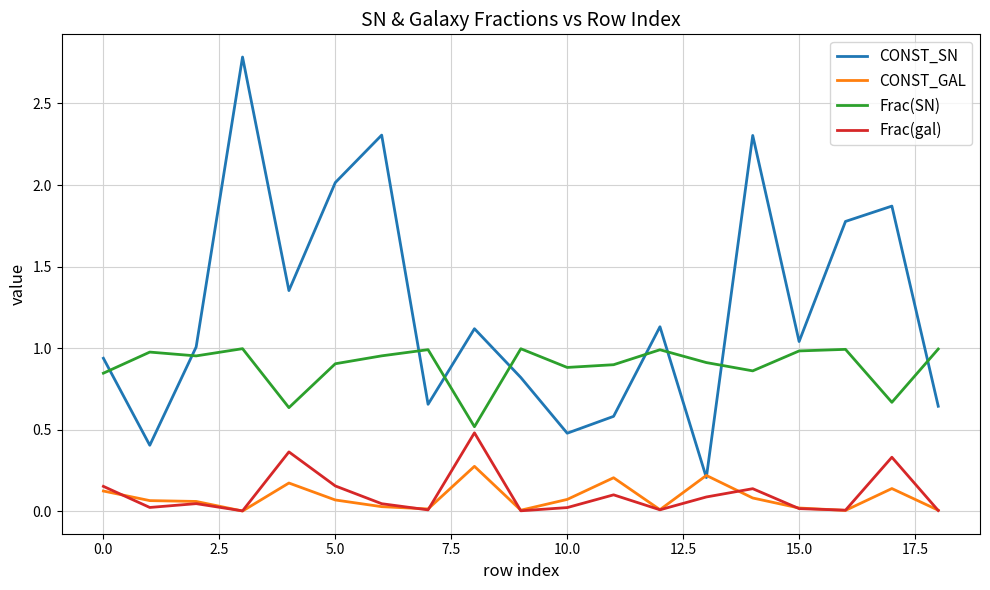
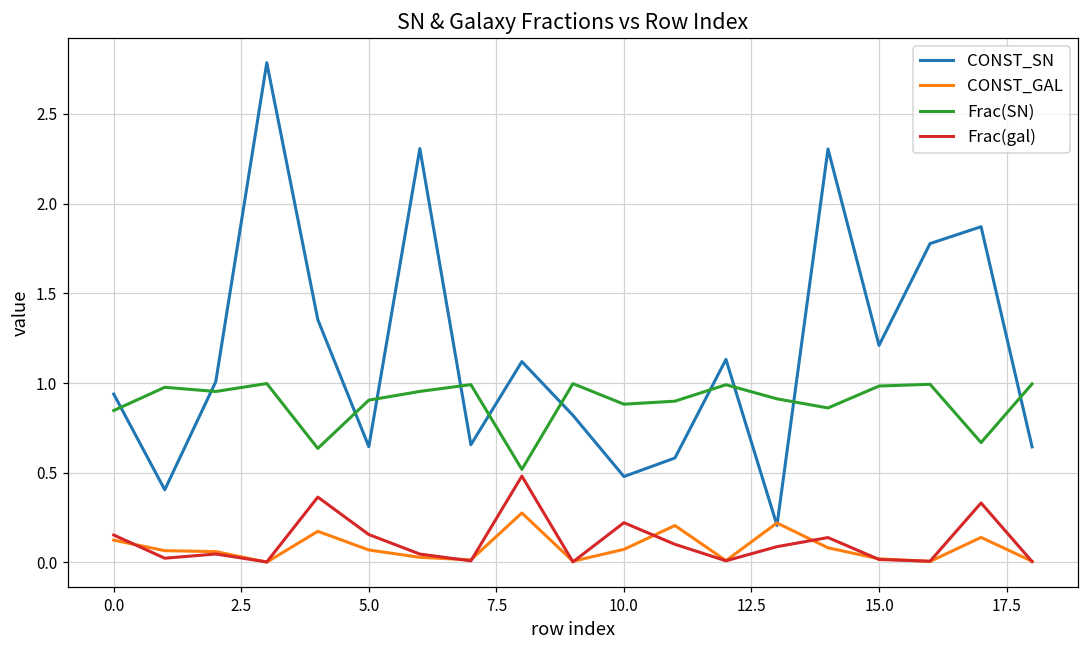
  {
    "CONST_SN": {
      "0.0": 0.94,
-     "5.0": 2.02,
+     "5.0": 0.65,
      "10.0": 0.48,
-     "15.0": 1.04
+     "15.0": 1.21
    },
    "CONST_GAL": {
      "0.0": 0.12,
      "5.0": 0.07,
      "10.0": 0.07
    },
    "Frac(SN)": {
      "0.0": 0.85,
      "5.0": 0.90,
      "10.0": 0.88,
      "15.0": 0.98
    },
    "Frac(gal)": {
      "0.0": 0.15,
      "5.0": 0.16,
-     "10.0": 0.02
+     "10.0": 0.22
    }
  }
